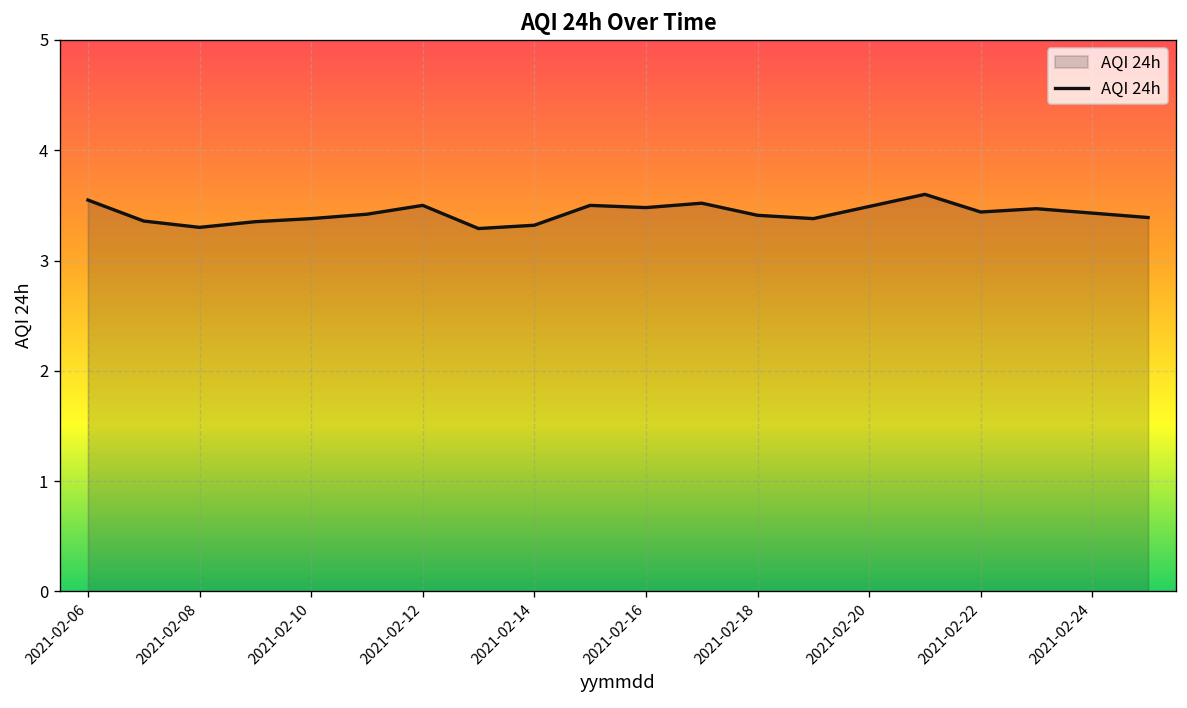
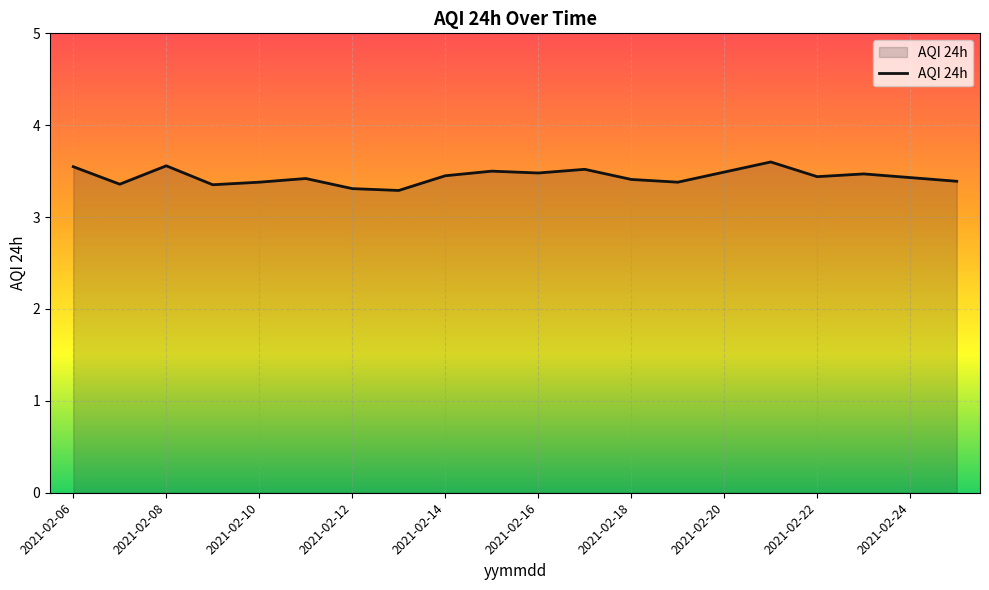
  {
    "2021-02-06": 3.5,
-   "2021-02-08": 3.3,
+   "2021-02-08": 3.6,
    "2021-02-10": 3.4,
-   "2021-02-12": 3.5,
-   "2021-02-14": 3.3,
+   "2021-02-12": 3.3,
+   "2021-02-14": 3.5,
    "2021-02-16": 3.5,
    "2021-02-18": 3.4,
    "2021-02-20": 3.5,
    "2021-02-22": 3.4,
    "2021-02-24": 3.4
  }
